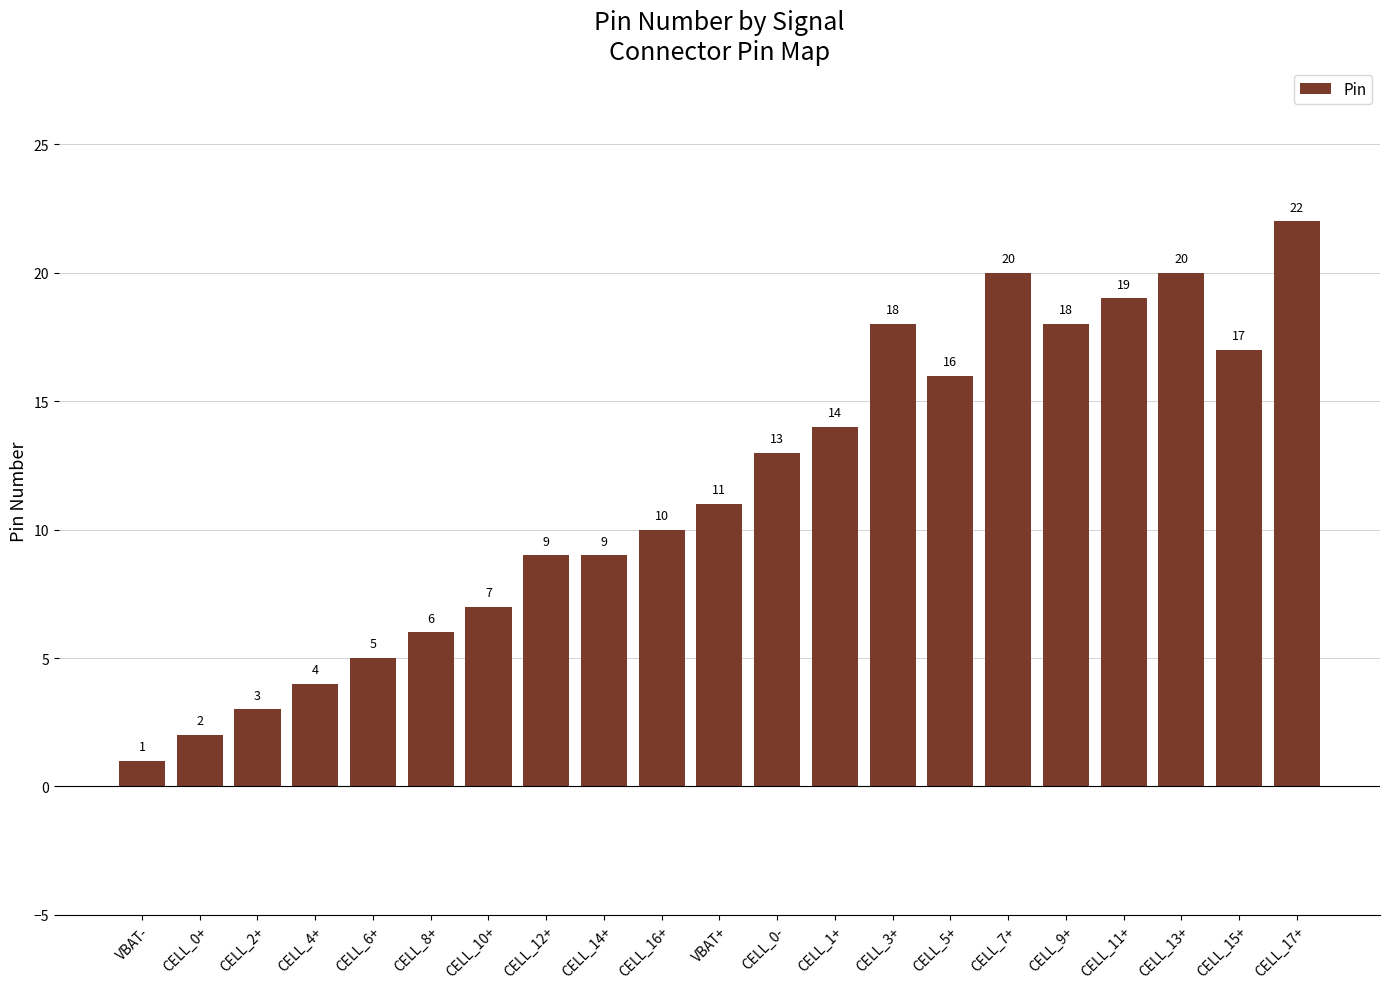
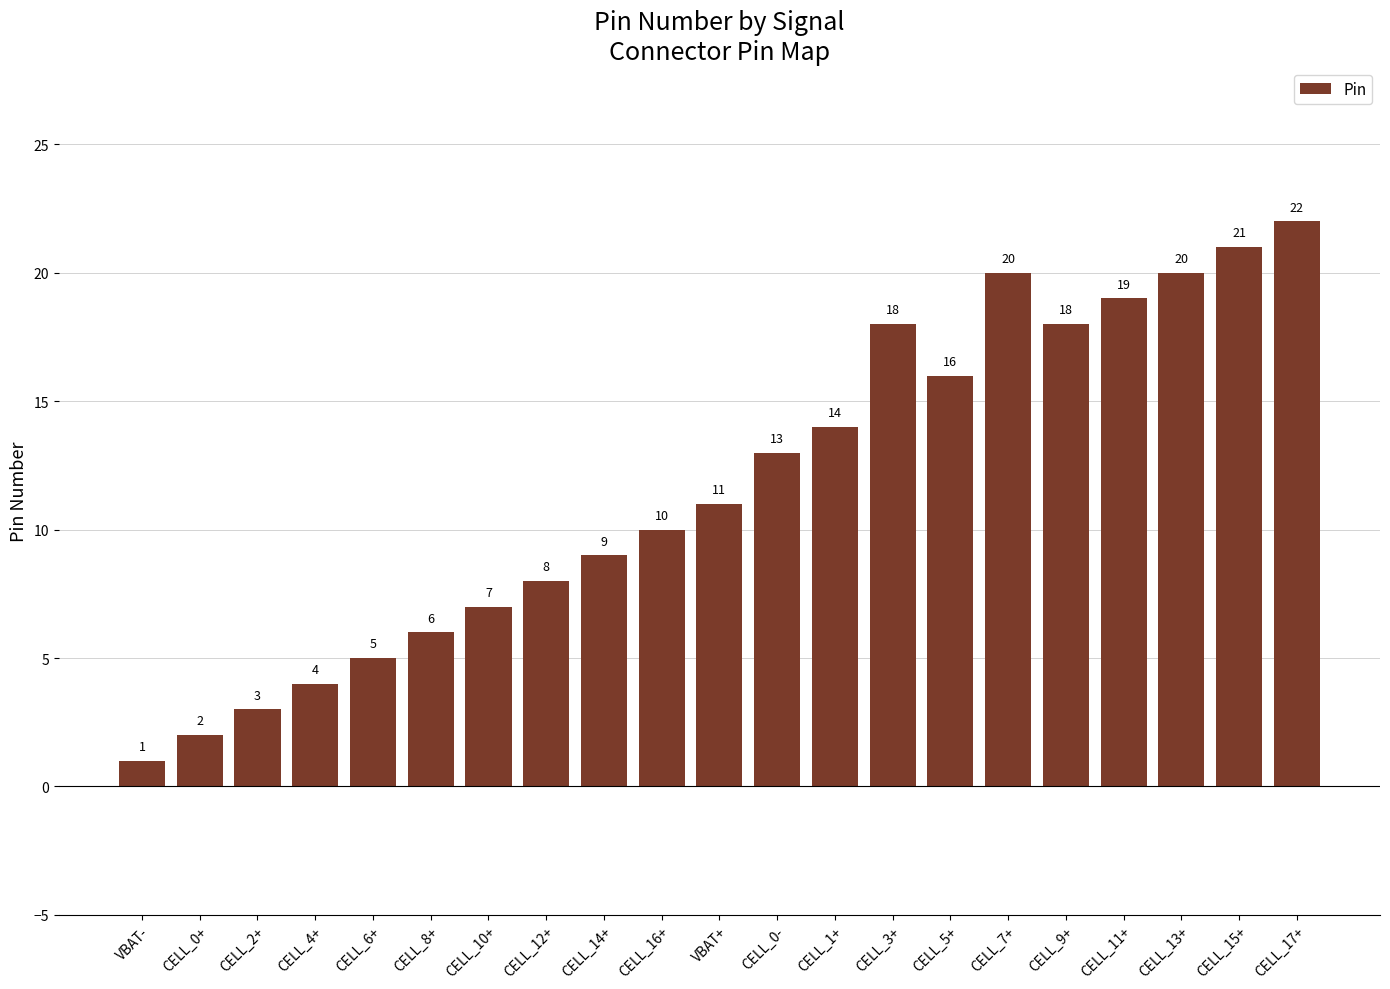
  {
    "VBAT-": 1,
    "CELL_0+": 2,
    "CELL_2+": 3,
    "CELL_4+": 4,
    "CELL_6+": 5,
    "CELL_8+": 6,
    "CELL_10+": 7,
-   "CELL_12+": 9,
+   "CELL_12+": 8,
    "CELL_14+": 9,
    "CELL_16+": 10,
    "VBAT+": 11,
    "CELL_0-": 13,
    "CELL_1+": 14,
    "CELL_3+": 18,
    "CELL_5+": 16,
    "CELL_7+": 20,
    "CELL_9+": 18,
    "CELL_11+": 19,
    "CELL_13+": 20,
-   "CELL_15+": 17,
+   "CELL_15+": 21,
    "CELL_17+": 22
  }
